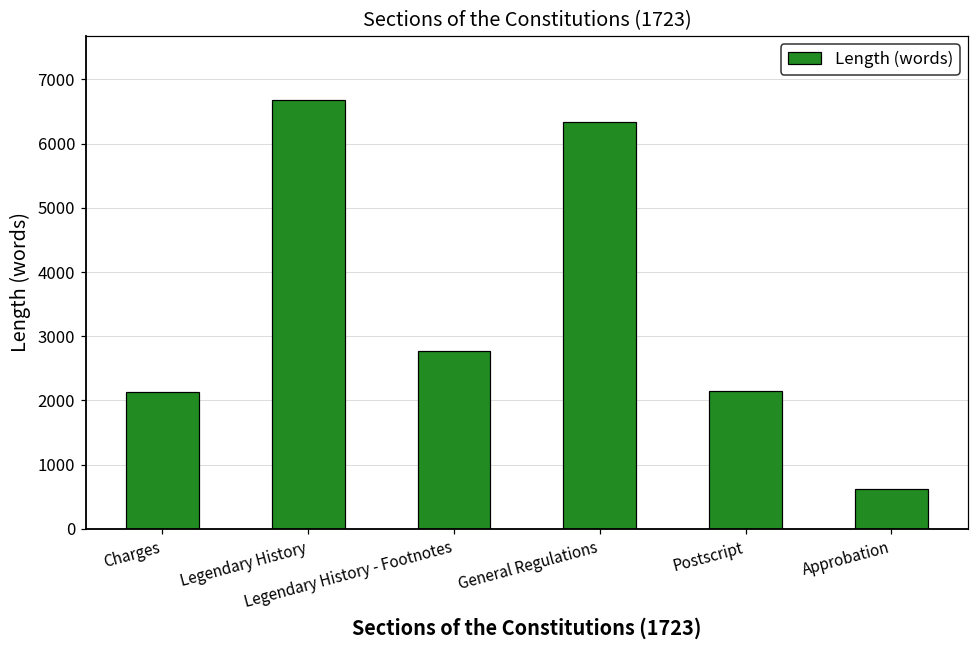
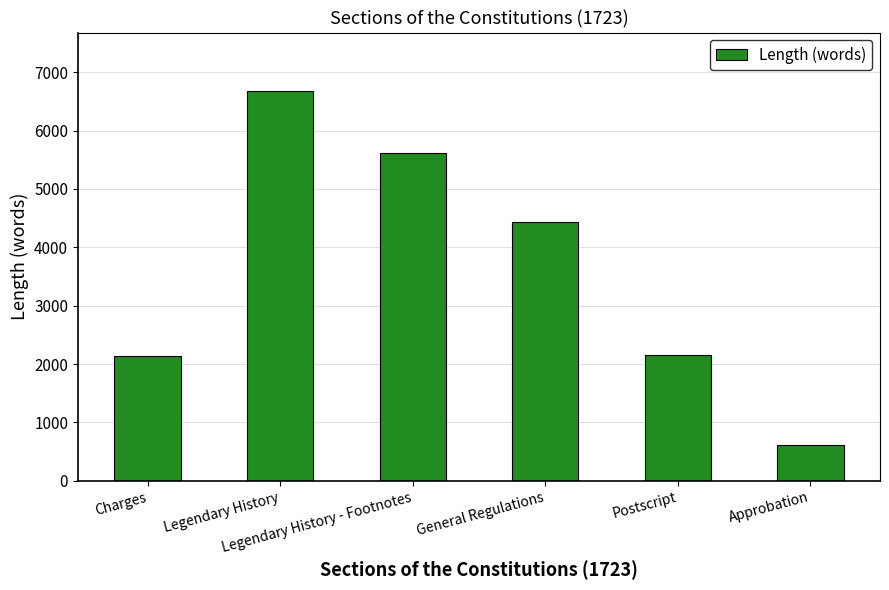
  {
    "Charges": 2100,
    "Legendary History": 6700,
-   "Legendary History - Footnotes": 2800,
-   "General Regulations": 6300,
+   "Legendary History - Footnotes": 5600,
+   "General Regulations": 4400,
    "Postscript": 2200,
    "Approbation": 600
  }
